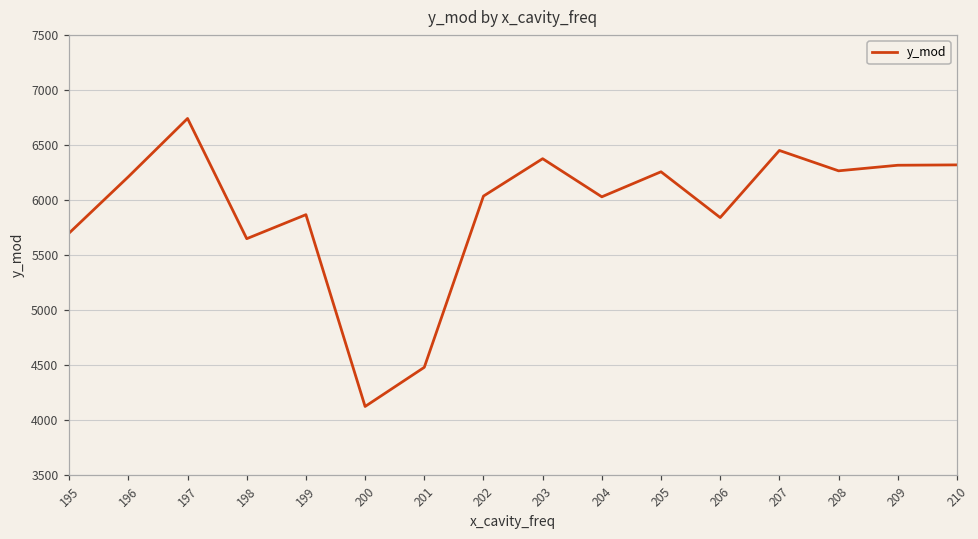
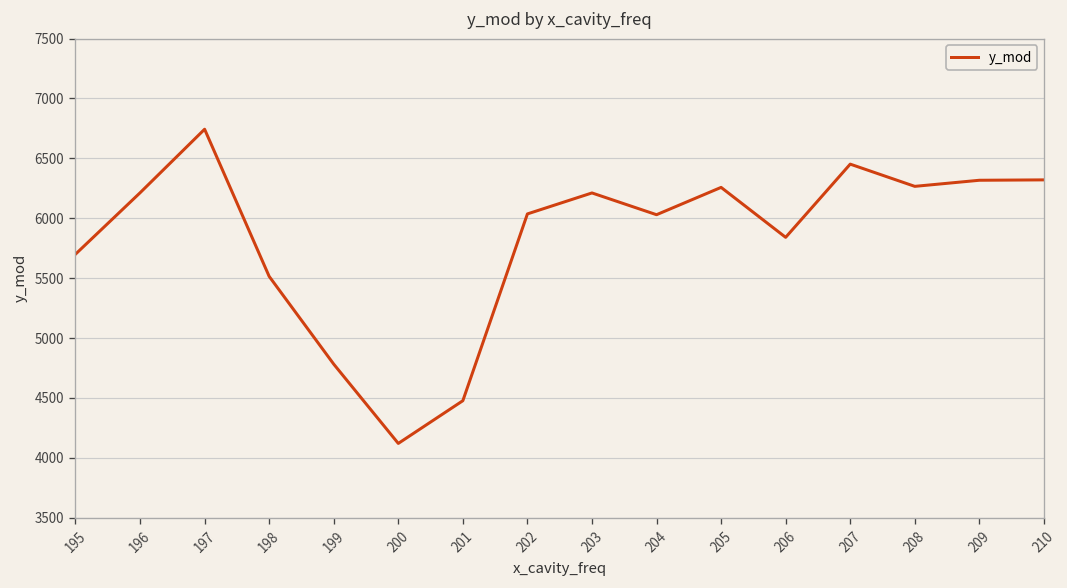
  {
    "195": 5700,
    "196": 6200,
    "197": 6700,
-   "198": 5600,
-   "199": 5900,
+   "198": 5500,
+   "199": 4800,
    "200": 4100,
    "201": 4500,
    "202": 6000,
-   "203": 6400,
+   "203": 6200,
    "204": 6000,
    "205": 6300,
    "206": 5800,
    "207": 6500,
    "208": 6300,
    "209": 6300,
    "210": 6300
  }
